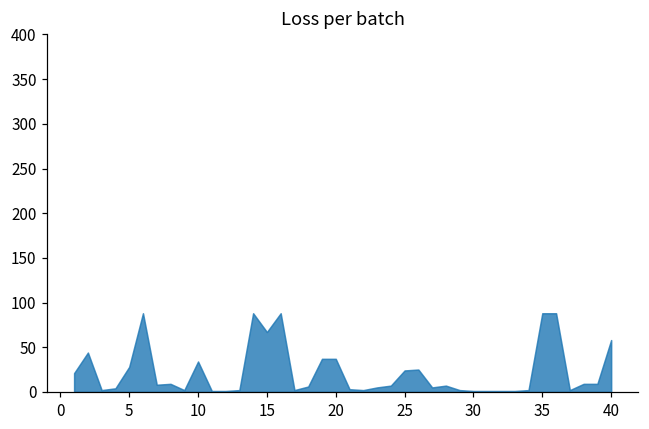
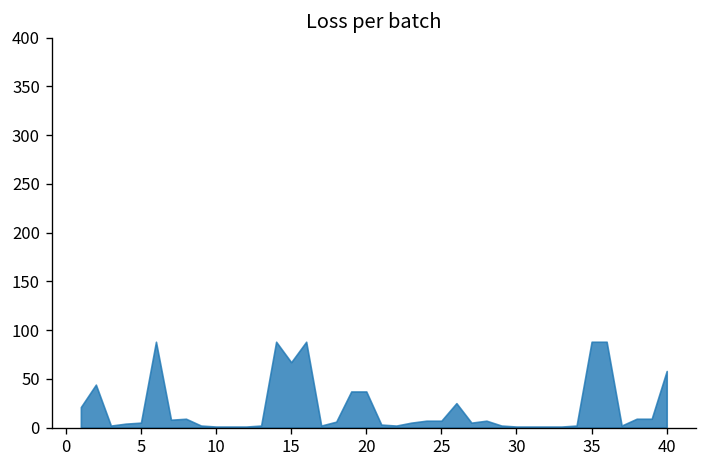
  {
-   "5": 30,
-   "10": 30,
+   "5": 10,
+   "10": 0,
    "15": 70,
    "20": 40,
-   "25": 20,
+   "25": 10,
    "35": 90,
    "40": 60
  }
